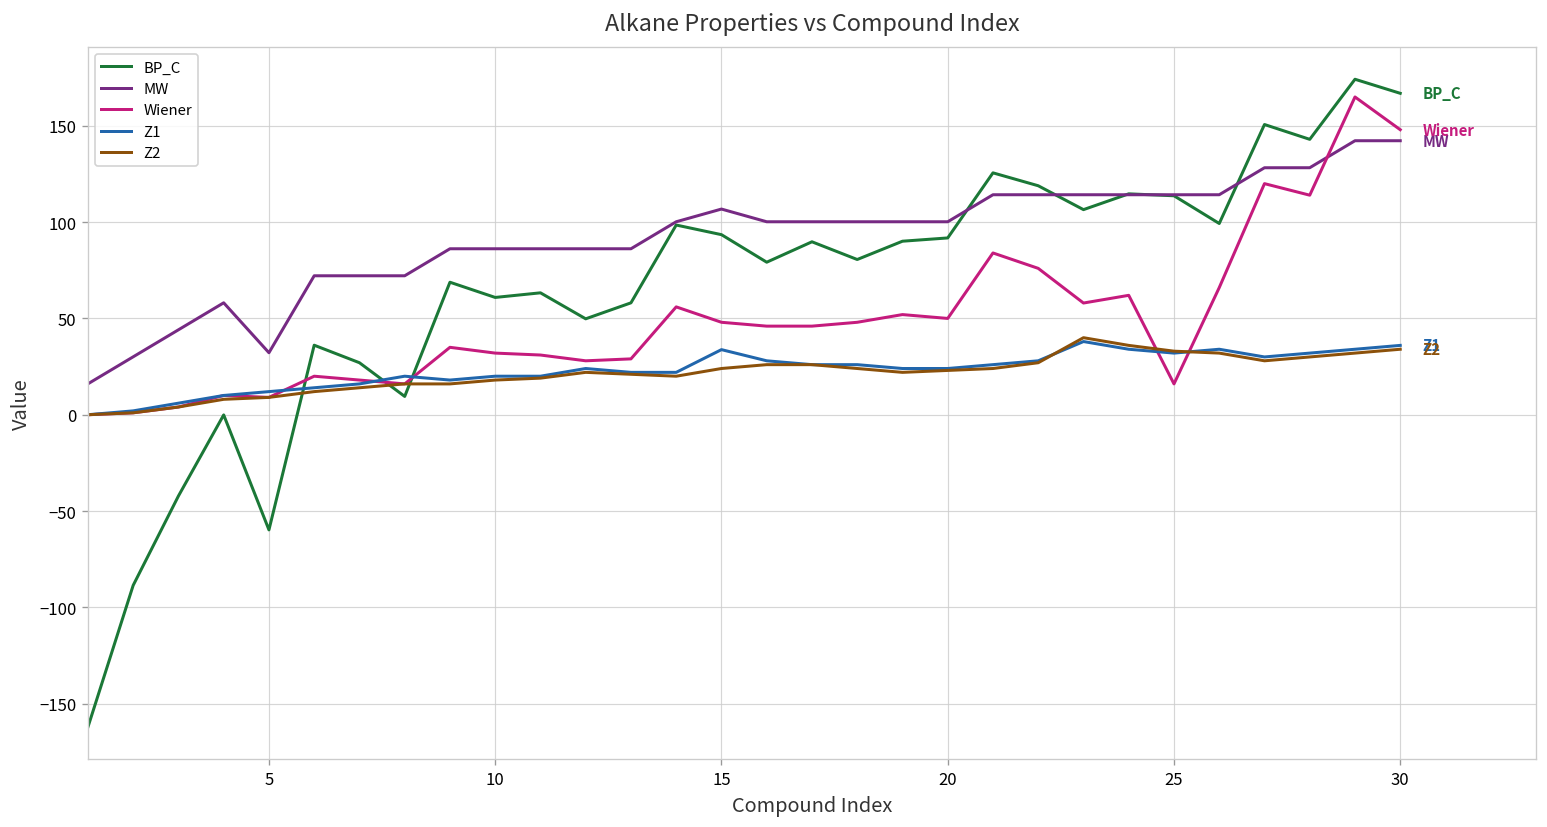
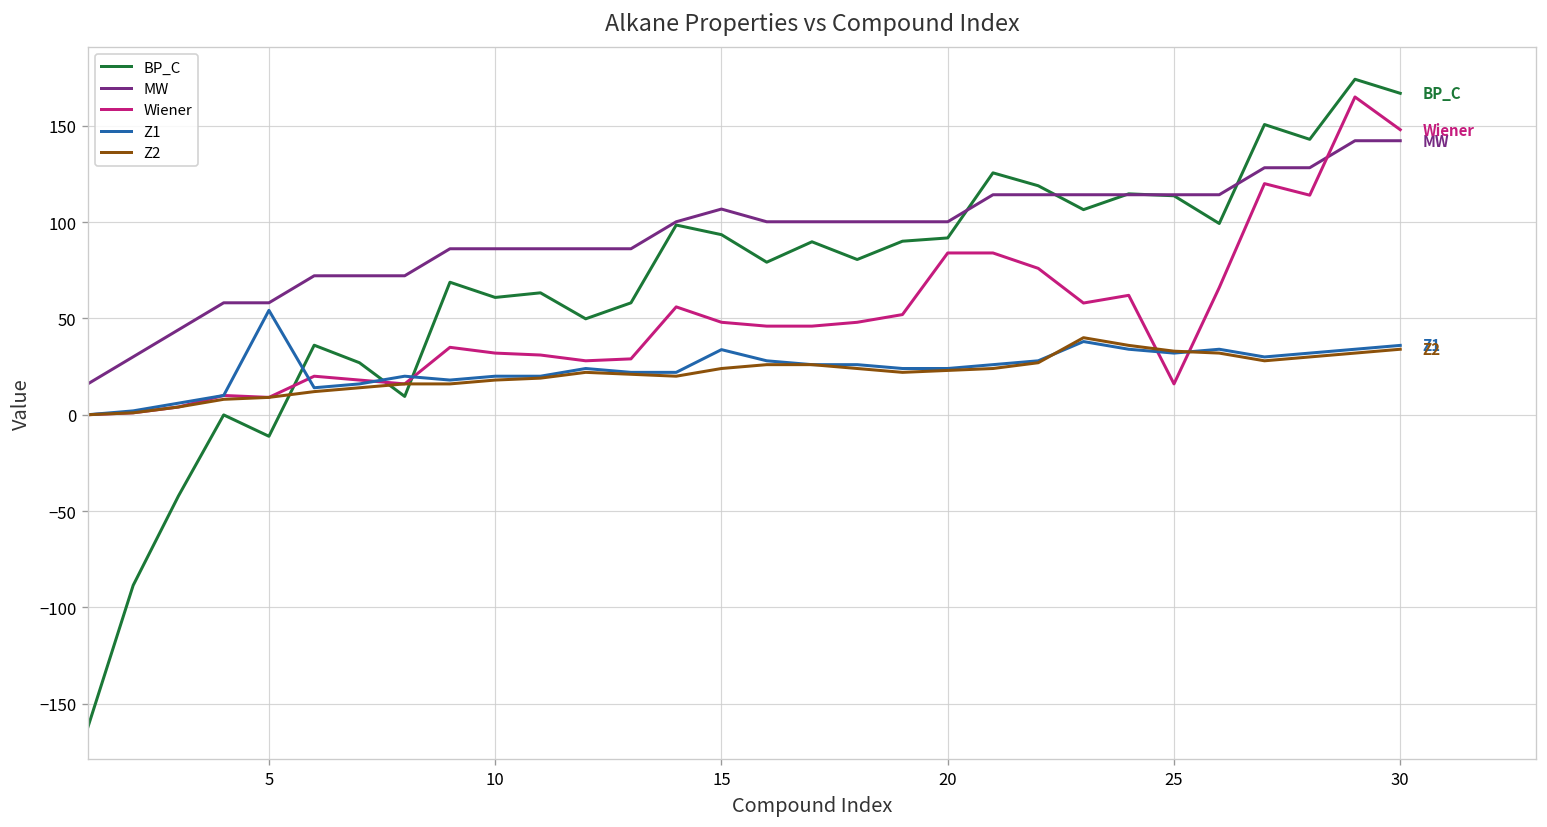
  {
    "BP_C": {
-     "5": -60,
+     "5": -11,
      "10": 61,
      "15": 94,
      "20": 92,
      "30": 167
    },
    "MW": {
-     "5": 32,
+     "5": 58,
      "10": 86,
      "15": 107,
      "20": 100,
      "30": 142
    },
    "Wiener": {
      "10": 32,
      "15": 48,
-     "20": 50,
+     "20": 84,
      "25": 16,
      "30": 148
    },
    "Z1": {
-     "5": 12,
+     "5": 54,
      "10": 20,
      "15": 34,
      "30": 36
    },
    "Z2": {
      "10": 18,
      "15": 24,
      "30": 34
    }
  }
